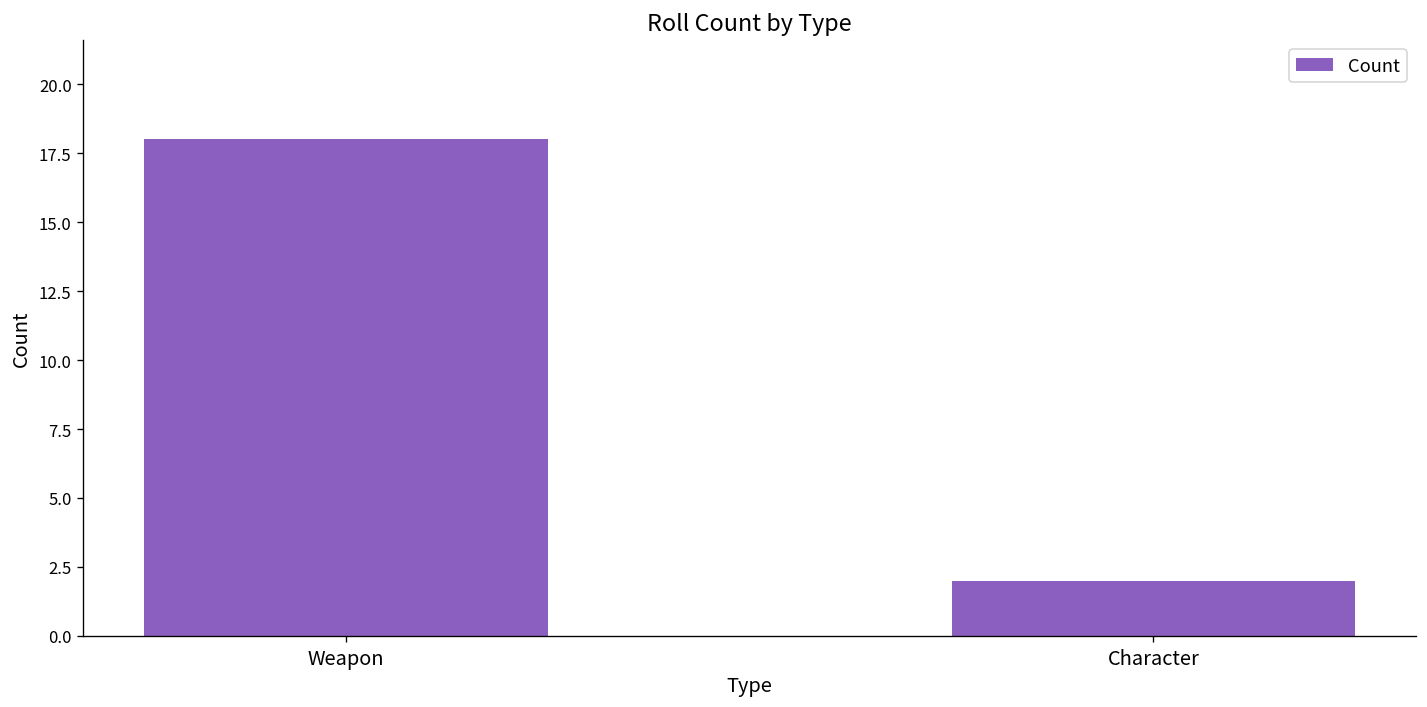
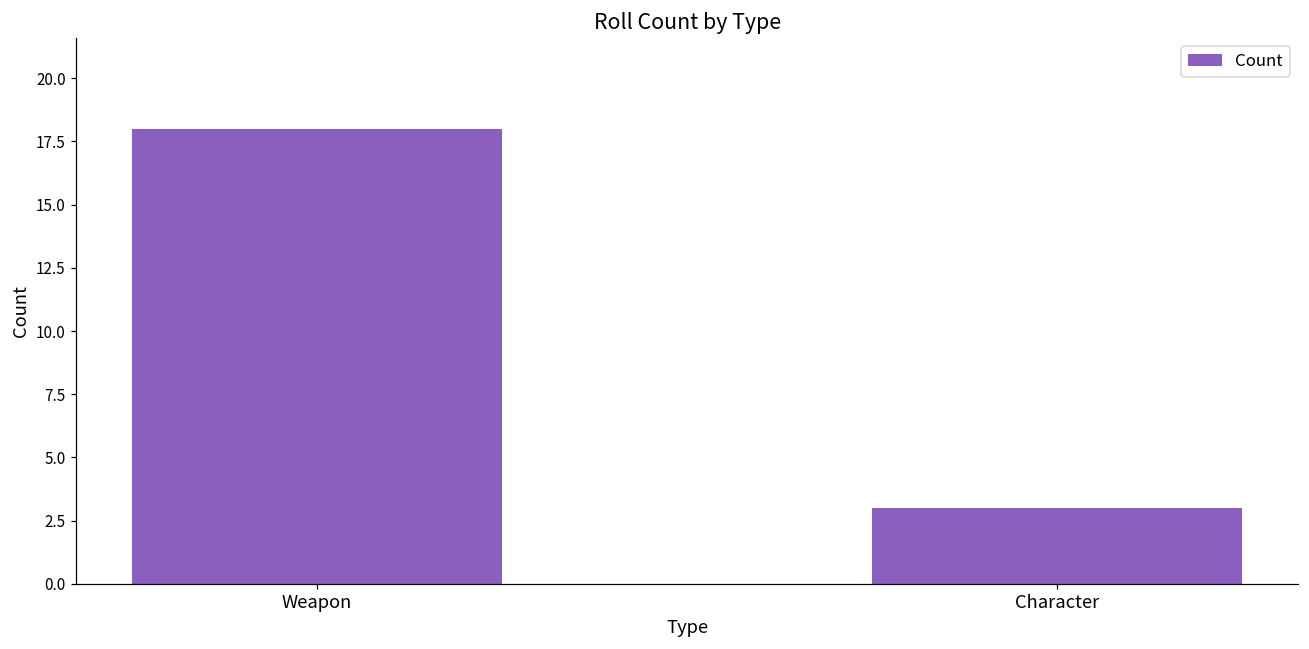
  {
    "Weapon": 18,
-   "Character": 2
+   "Character": 3
  }
